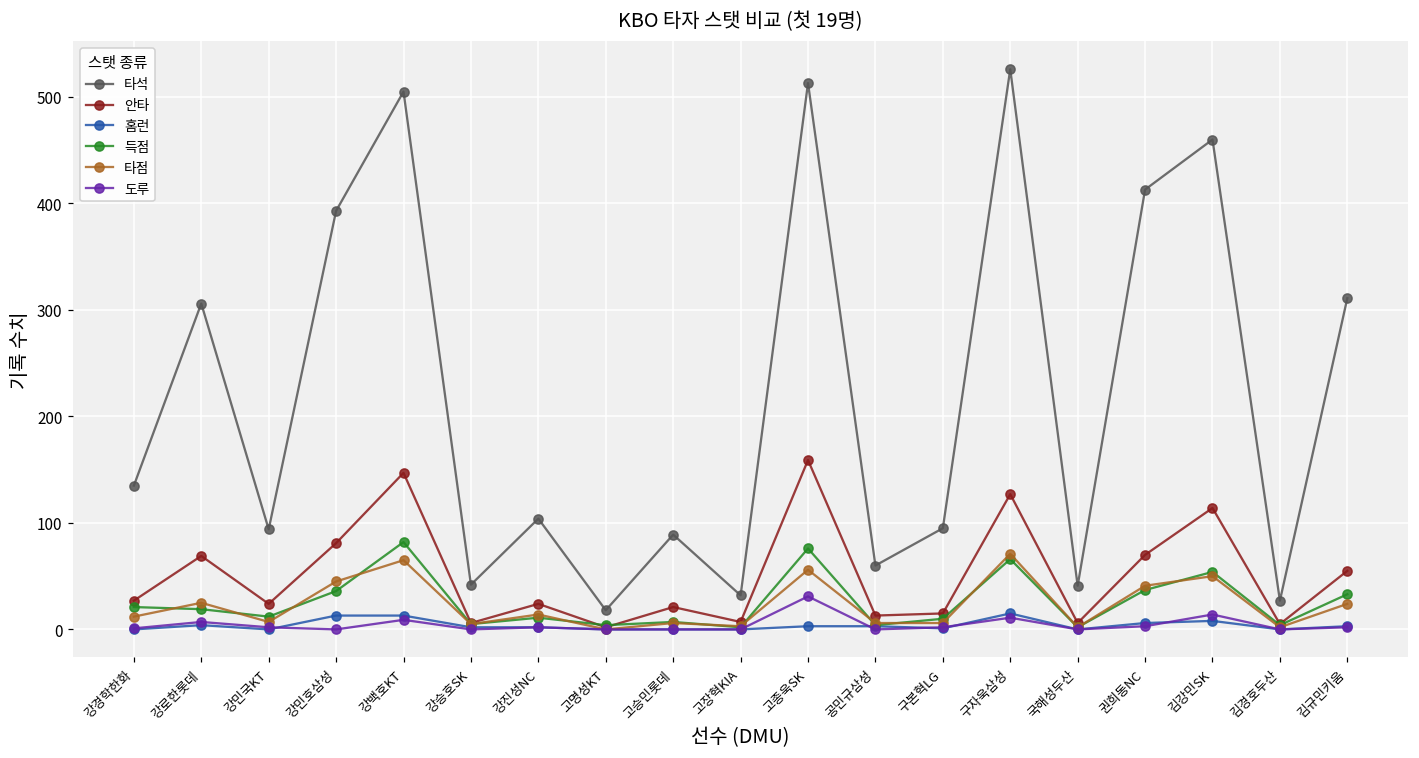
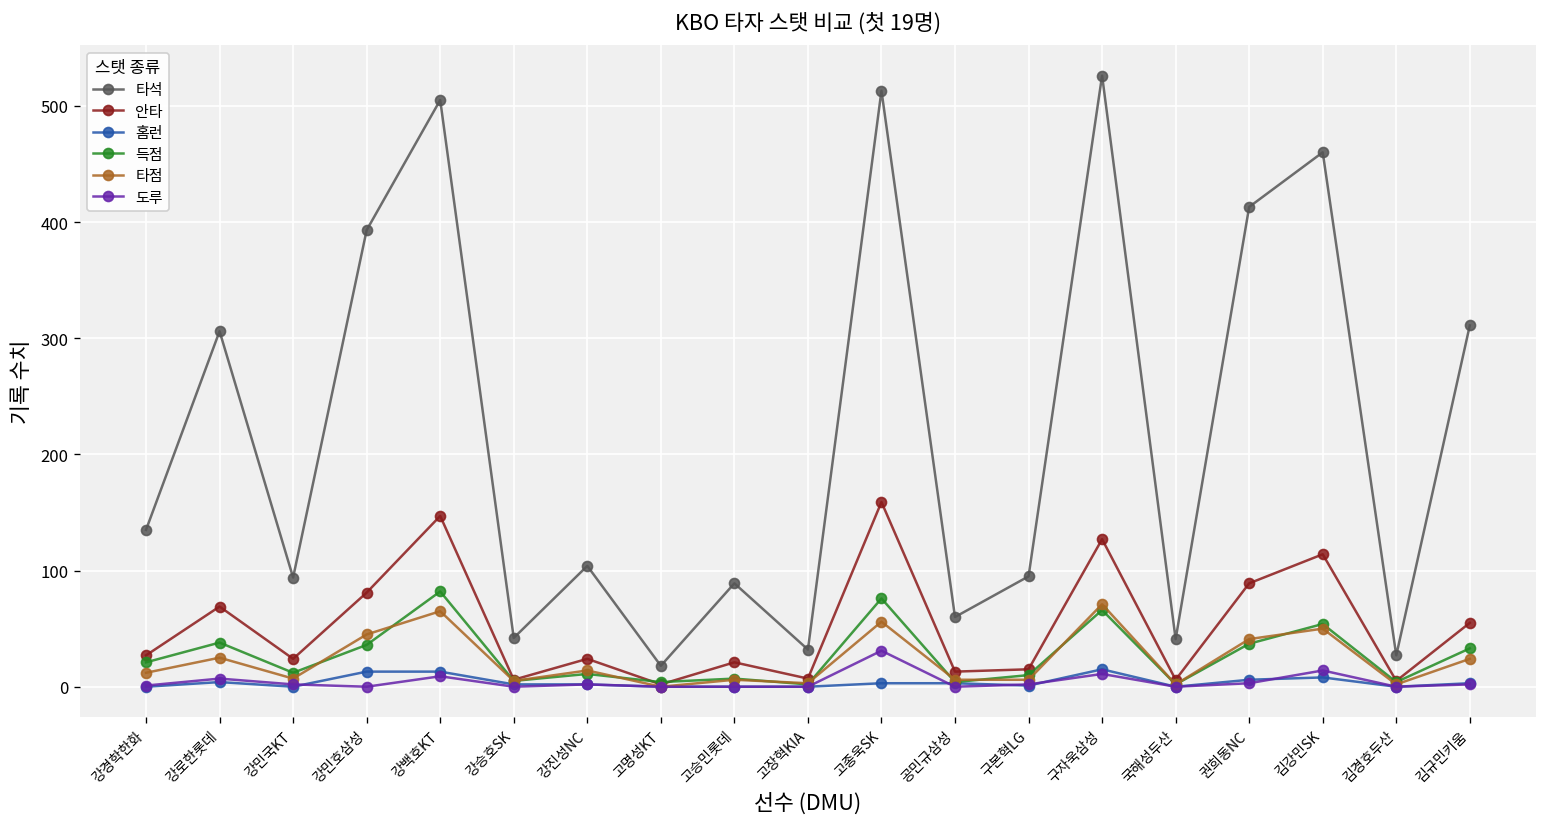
  {
    "타석": {
      "강경학한화": 140,
      "강로한롯데": 310,
      "강민국KT": 90,
      "강민호삼성": 390,
      "강백호KT": 510,
      "강승호SK": 40,
      "강진성NC": 100,
      "고명성KT": 20,
      "고승민롯데": 90,
      "고장혁KIA": 30,
      "고종욱SK": 510,
      "공민규삼성": 60,
      "구본혁LG": 100,
      "구자욱삼성": 530,
      "국해성두산": 40,
      "권희동NC": 410,
      "김강민SK": 460,
      "김경호두산": 30,
      "김규민키움": 310
    },
    "안타": {
      "강경학한화": 30,
      "강로한롯데": 70,
      "강민국KT": 20,
      "강민호삼성": 80,
      "강백호KT": 150,
      "강진성NC": 20,
      "고승민롯데": 20,
      "고장혁KIA": 10,
      "고종욱SK": 160,
      "공민규삼성": 10,
      "구본혁LG": 20,
      "구자욱삼성": 130,
      "국해성두산": 10,
-     "권희동NC": 70,
+     "권희동NC": 90,
      "김강민SK": 110,
      "김규민키움": 60
    },
    "홈런": {
      "강로한롯데": 0,
      "강민호삼성": 10,
      "강백호KT": 10,
      "고종욱SK": 0,
      "구자욱삼성": 20,
      "권희동NC": 10,
      "김강민SK": 10
    },
    "득점": {
      "강경학한화": 20,
-     "강로한롯데": 20,
+     "강로한롯데": 40,
      "강민국KT": 10,
      "강민호삼성": 40,
      "강백호KT": 80,
      "강진성NC": 10,
      "고종욱SK": 80,
      "구본혁LG": 10,
      "구자욱삼성": 70,
      "권희동NC": 40,
      "김강민SK": 50,
      "김규민키움": 30
    },
    "타점": {
      "강경학한화": 10,
      "강로한롯데": 30,
      "강민국KT": 10,
      "강민호삼성": 50,
      "강백호KT": 70,
      "강진성NC": 10,
      "고종욱SK": 60,
      "구본혁LG": 10,
      "구자욱삼성": 70,
      "권희동NC": 40,
      "김강민SK": 50,
      "김규민키움": 20
    },
    "도루": {
      "강로한롯데": 10,
      "강민호삼성": 0,
      "강백호KT": 10,
      "고종욱SK": 30,
      "공민규삼성": 0,
      "구자욱삼성": 10,
      "권희동NC": 0,
      "김강민SK": 10
    }
  }
